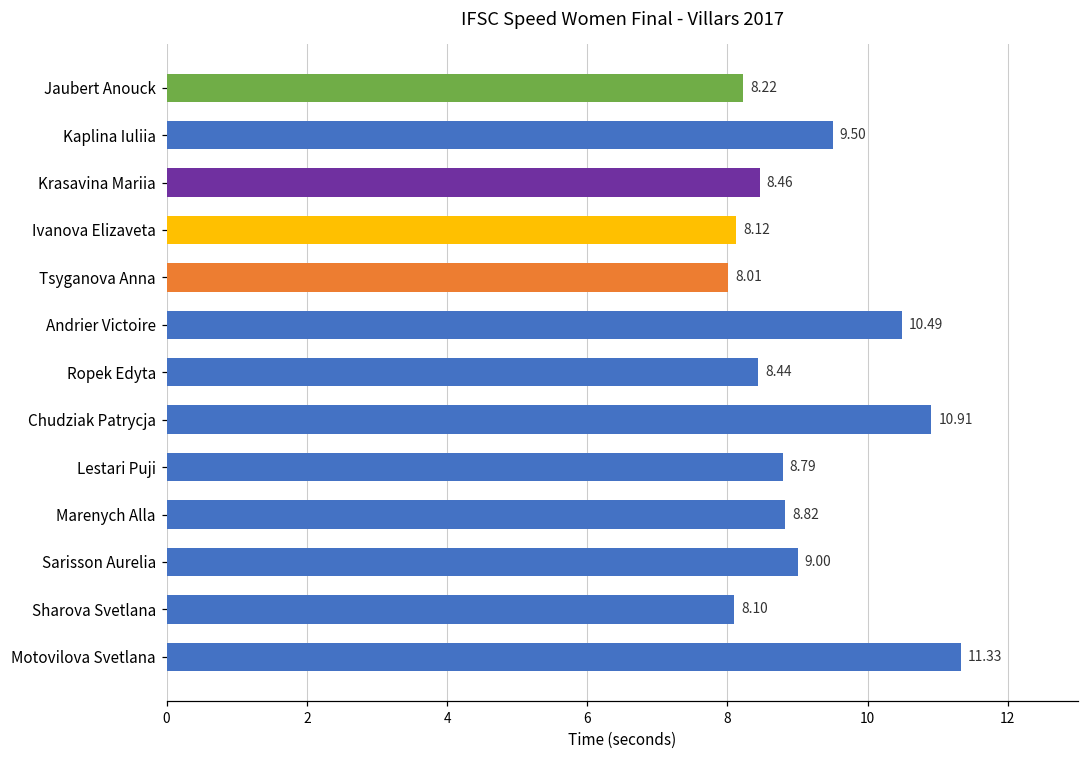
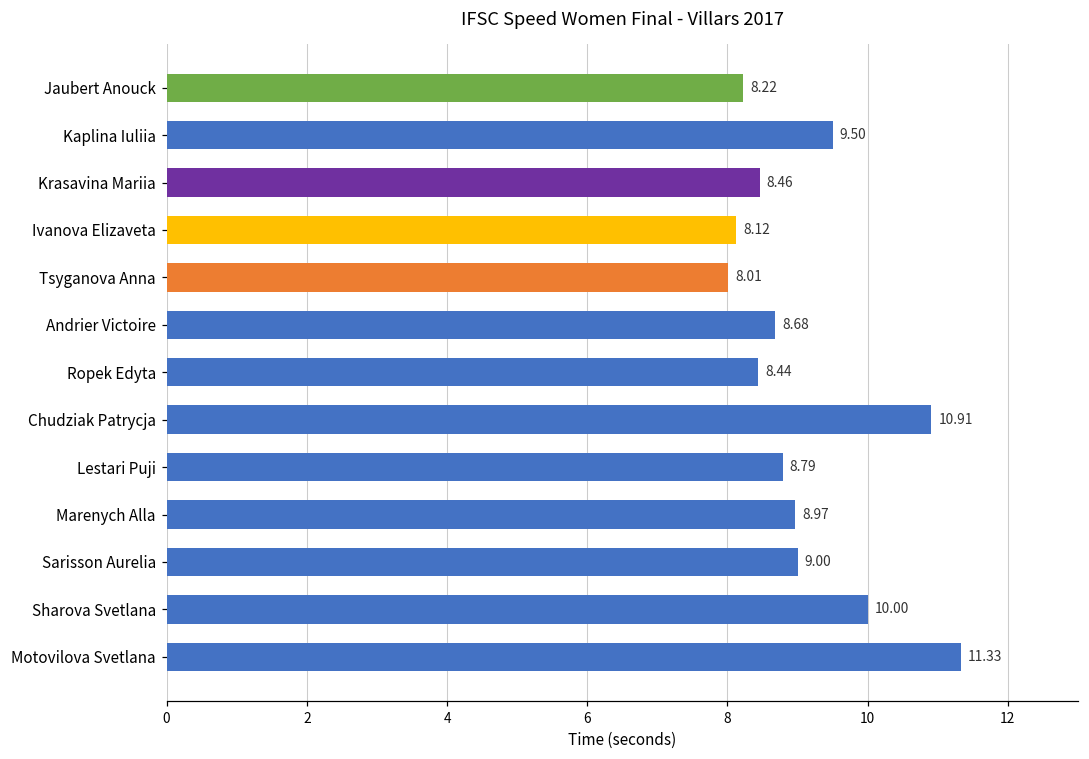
  {
    "Jaubert Anouck": 8.22,
    "Kaplina Iuliia": 9.50,
    "Krasavina Mariia": 8.46,
    "Ivanova Elizaveta": 8.12,
    "Tsyganova Anna": 8.01,
-   "Andrier Victoire": 10.49,
+   "Andrier Victoire": 8.68,
    "Ropek Edyta": 8.44,
    "Chudziak Patrycja": 10.91,
    "Lestari Puji": 8.79,
-   "Marenych Alla": 8.82,
+   "Marenych Alla": 8.97,
    "Sarisson Aurelia": 9.00,
-   "Sharova Svetlana": 8.10,
+   "Sharova Svetlana": 10.00,
    "Motovilova Svetlana": 11.33
  }
